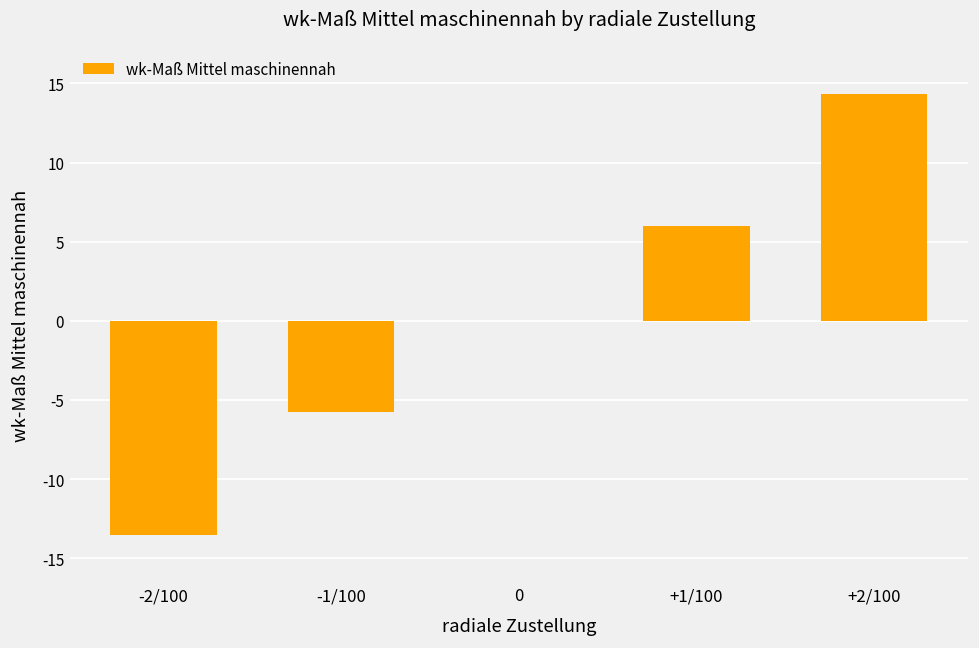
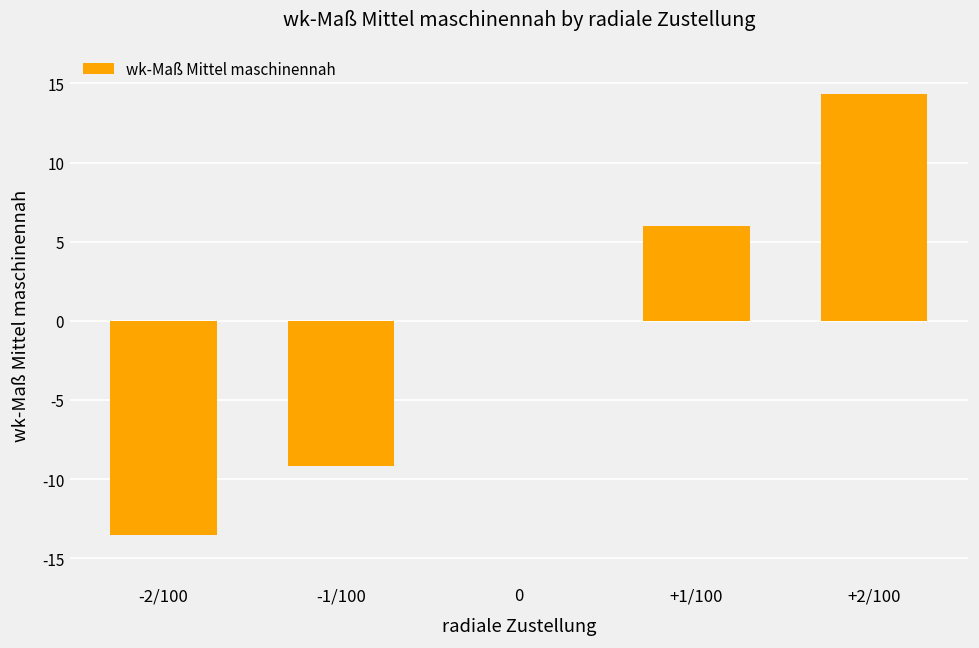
  {
    "-2/100": -13.5,
-   "-1/100": -5.8,
+   "-1/100": -9.2,
    "0": 0.0,
    "+1/100": 6.0,
    "+2/100": 14.3
  }
